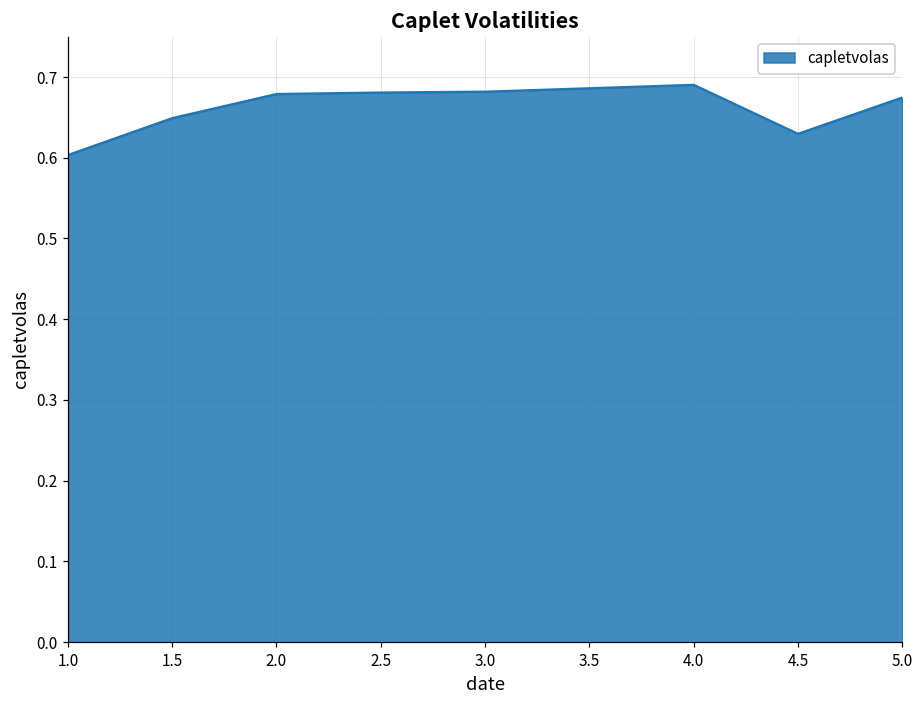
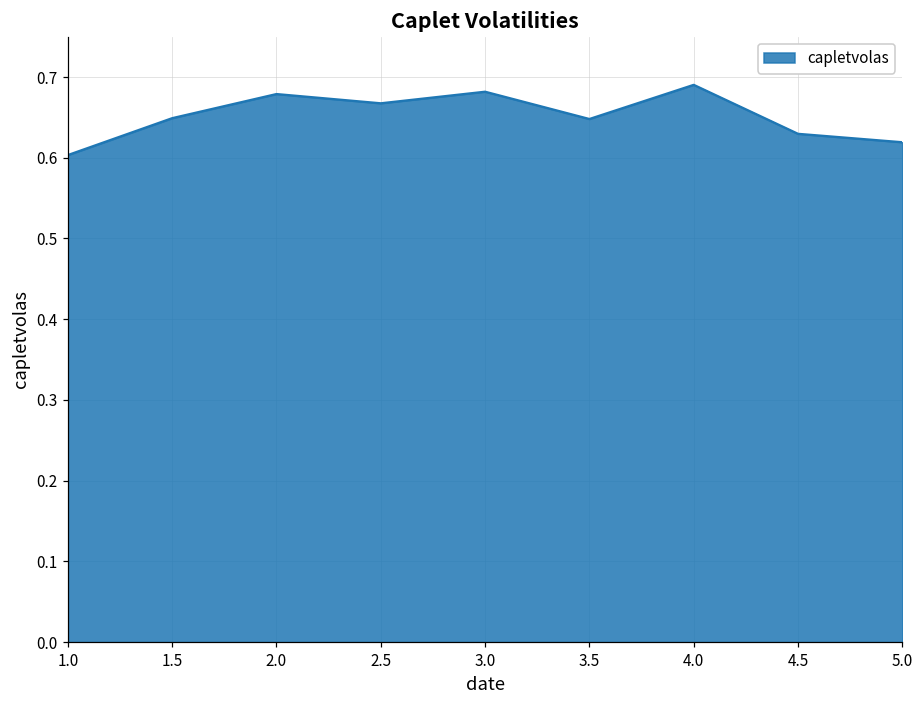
  {
    "1.0": 0.60,
    "1.5": 0.65,
    "2.0": 0.68,
-   "2.5": 0.68,
+   "2.5": 0.67,
    "3.0": 0.68,
-   "3.5": 0.69,
+   "3.5": 0.65,
    "4.0": 0.69,
    "4.5": 0.63,
-   "5.0": 0.67
+   "5.0": 0.62
  }
